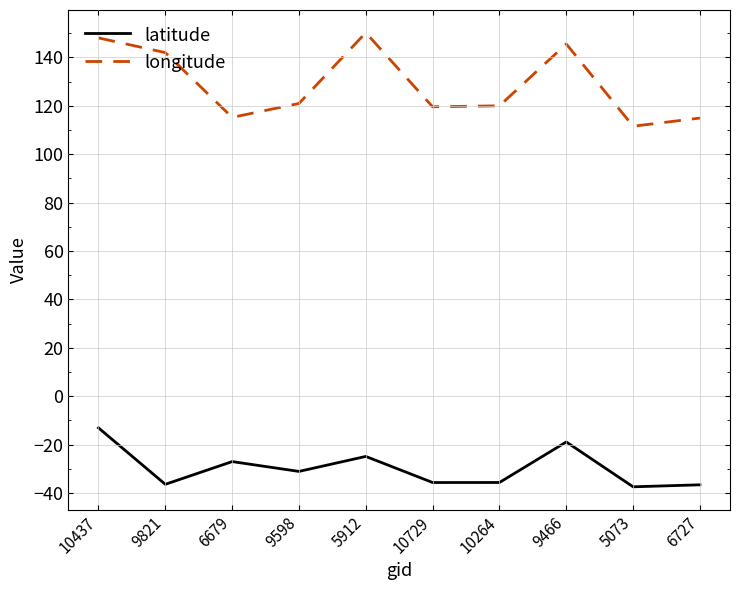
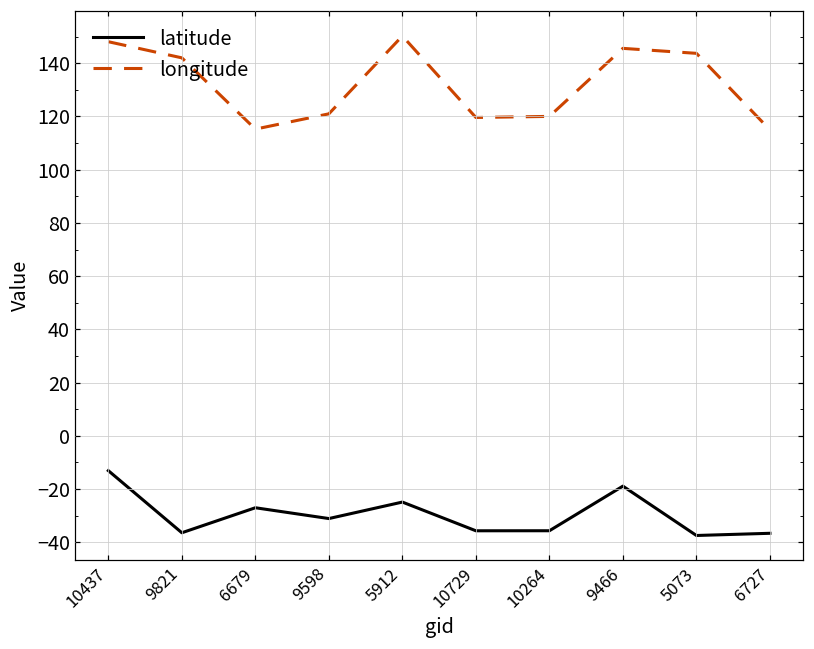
  {
    "latitude": {
      "10437": -13,
      "9821": -36,
      "6679": -27,
      "9598": -31,
      "5912": -25,
      "10729": -36,
      "10264": -36,
      "9466": -19,
      "5073": -37,
      "6727": -37
    },
    "longitude": {
      "10437": 148,
      "9821": 142,
      "6679": 115,
      "9598": 121,
      "5912": 150,
      "10729": 120,
      "10264": 120,
      "9466": 146,
-     "5073": 112,
+     "5073": 144,
      "6727": 115
    }
  }
